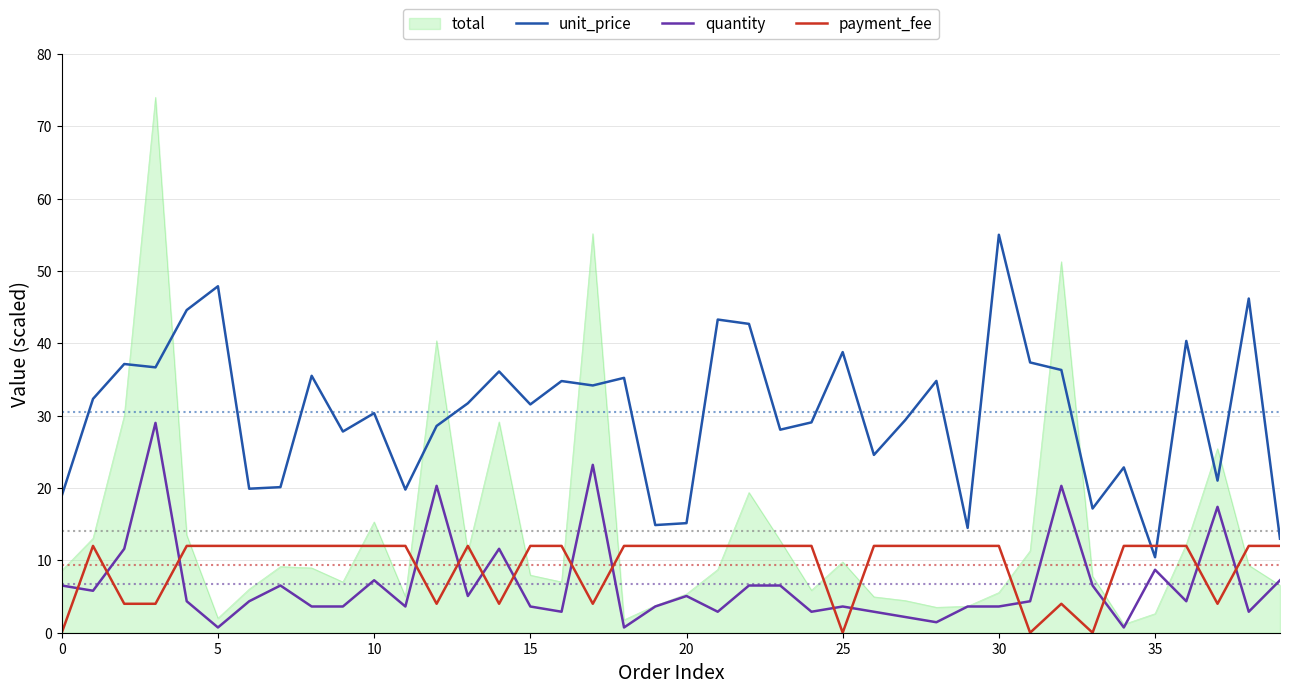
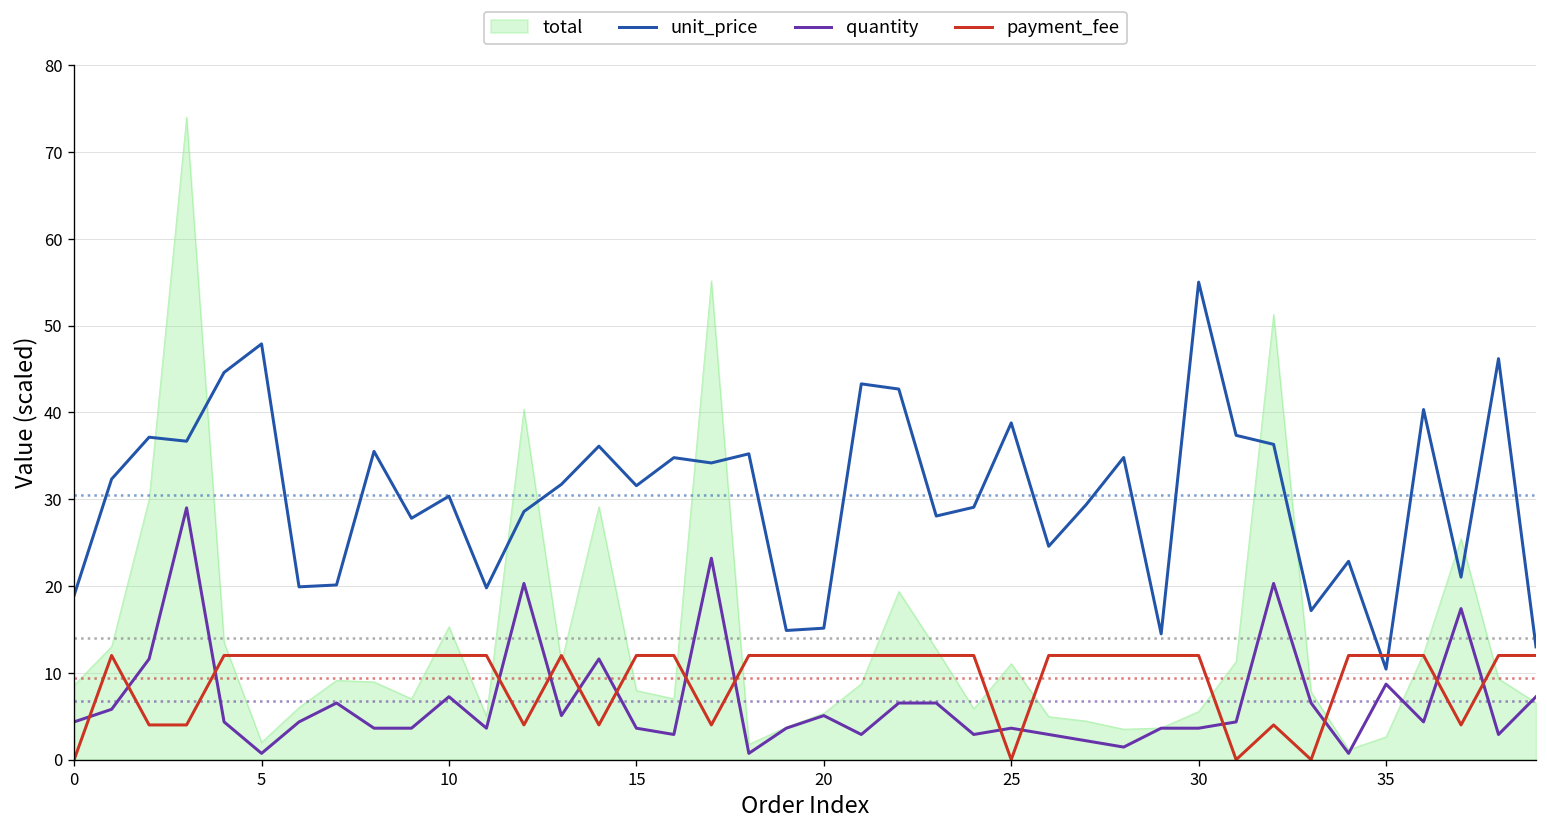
  {
    "total": {
      "0": 9,
      "5": 2,
      "10": 15,
      "15": 8,
-     "25": 10,
+     "25": 11,
      "30": 6,
      "35": 3
    },
    "unit_price": {
      "0": 19,
      "5": 48,
      "10": 30,
      "15": 32,
      "20": 15,
      "25": 39,
      "30": 55,
      "35": 10
    },
    "quantity": {
-     "0": 7,
+     "0": 4,
      "5": 1,
      "10": 7,
      "15": 4,
      "25": 4,
      "30": 4,
      "35": 9
    },
    "payment_fee": {
      "0": 0,
      "5": 12,
      "10": 12,
      "15": 12,
      "20": 12,
      "25": 0,
      "30": 12,
      "35": 12
    }
  }
